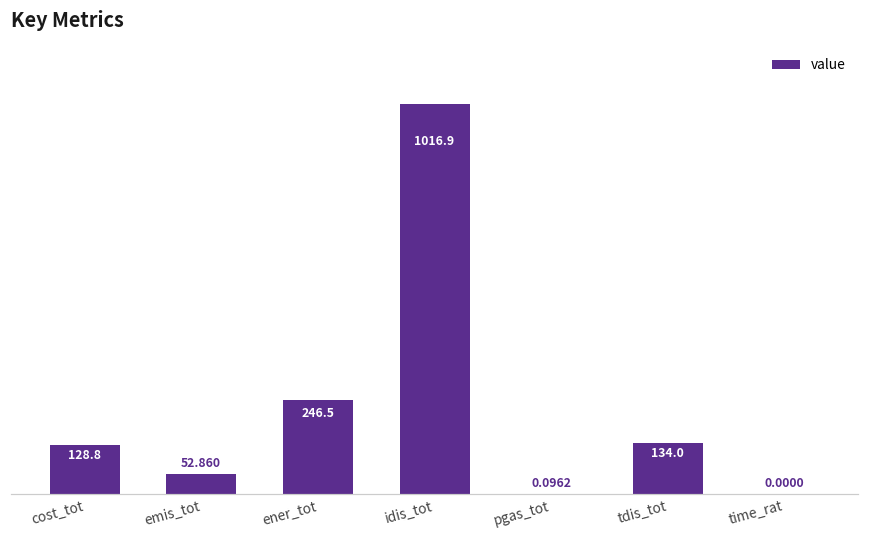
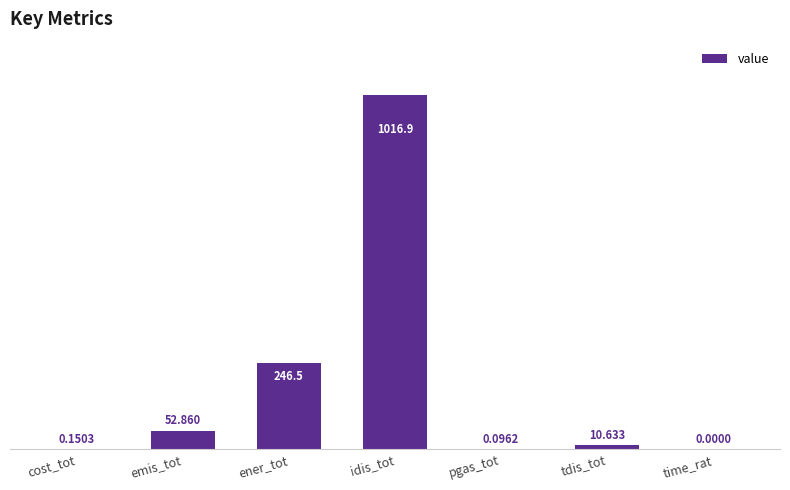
  {
-   "cost_tot": 128.8,
+   "cost_tot": 0.1503,
    "emis_tot": 52.860,
    "ener_tot": 246.5,
    "idis_tot": 1016.9,
    "pgas_tot": 0.0962,
-   "tdis_tot": 134.0,
+   "tdis_tot": 10.633,
    "time_rat": 0.0000
  }
